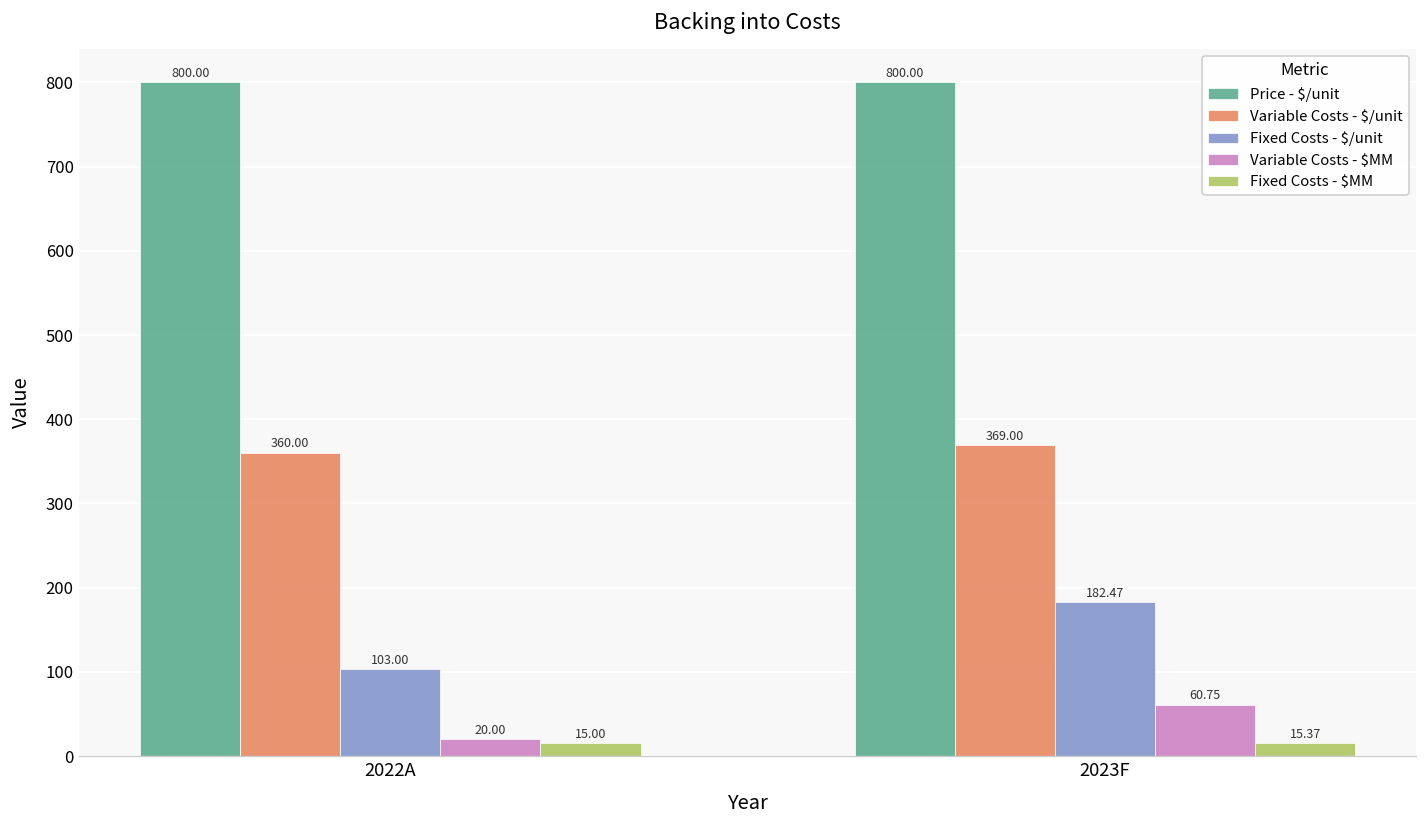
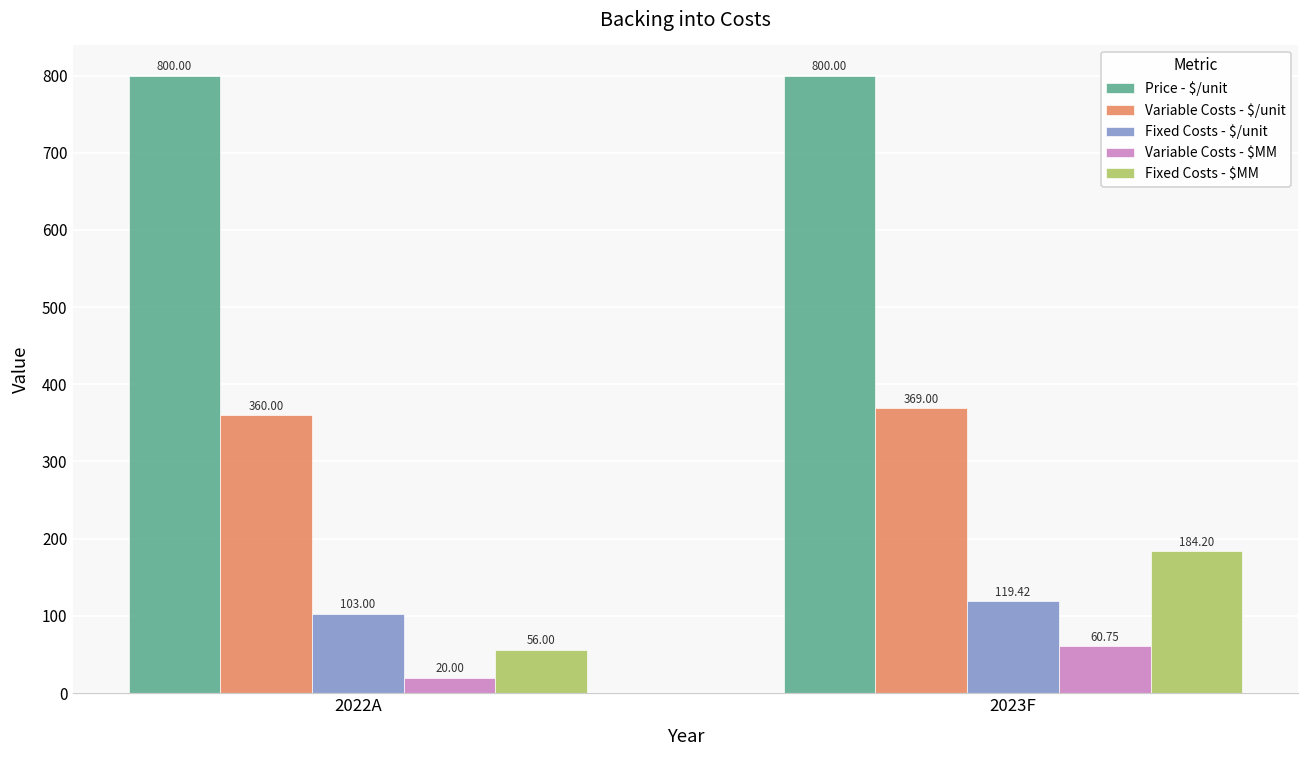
  {
    "Price - $/unit": {
      "2022A": 800.00,
      "2023F": 800.00
    },
    "Variable Costs - $/unit": {
      "2022A": 360.00,
      "2023F": 369.00
    },
    "Fixed Costs - $/unit": {
      "2022A": 103.00,
-     "2023F": 182.47
+     "2023F": 119.42
    },
    "Variable Costs - $MM": {
      "2022A": 20.00,
      "2023F": 60.75
    },
    "Fixed Costs - $MM": {
-     "2022A": 15.00,
-     "2023F": 15.37
+     "2022A": 56.00,
+     "2023F": 184.20
    }
  }
